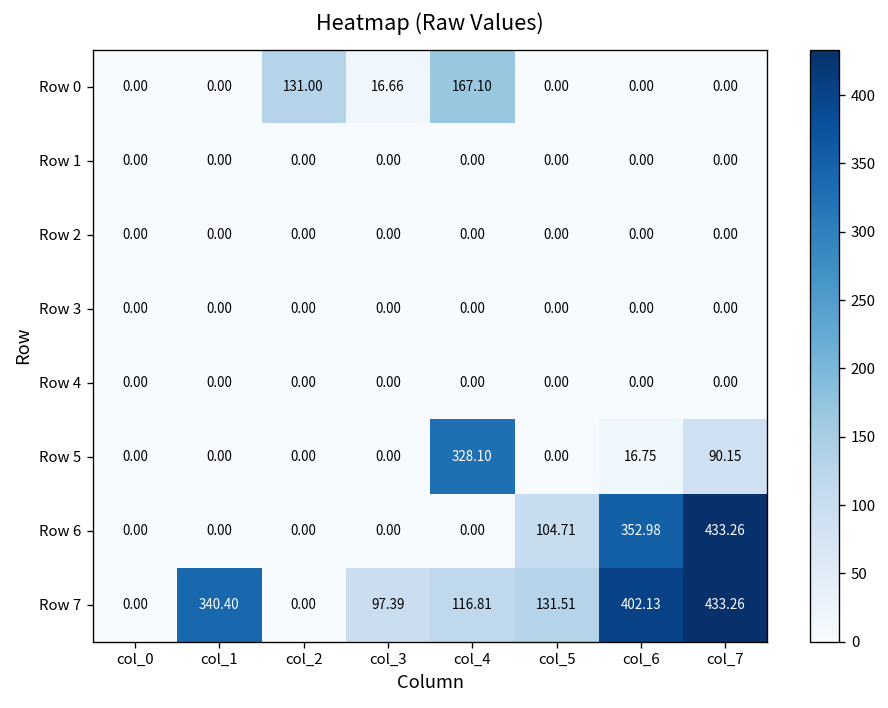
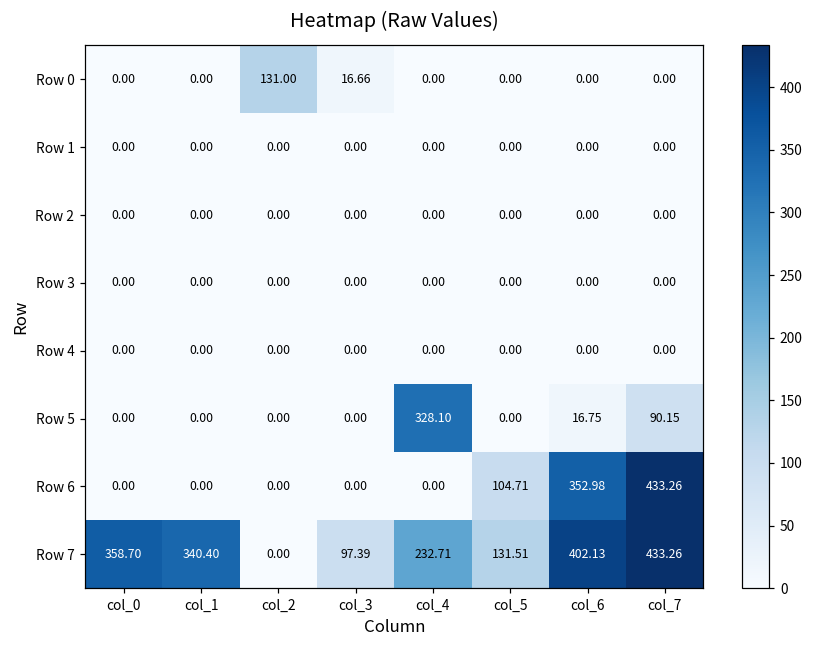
  {
    "Row 0": {
      "col_0": 0.00,
      "col_1": 0.00,
      "col_2": 131.00,
      "col_3": 16.66,
-     "col_4": 167.10,
+     "col_4": 0.00,
      "col_5": 0.00,
      "col_6": 0.00,
      "col_7": 0.00
    },
    "Row 1": {
      "col_0": 0.00,
      "col_1": 0.00,
      "col_2": 0.00,
      "col_3": 0.00,
      "col_4": 0.00,
      "col_5": 0.00,
      "col_6": 0.00,
      "col_7": 0.00
    },
    "Row 2": {
      "col_0": 0.00,
      "col_1": 0.00,
      "col_2": 0.00,
      "col_3": 0.00,
      "col_4": 0.00,
      "col_5": 0.00,
      "col_6": 0.00,
      "col_7": 0.00
    },
    "Row 3": {
      "col_0": 0.00,
      "col_1": 0.00,
      "col_2": 0.00,
      "col_3": 0.00,
      "col_4": 0.00,
      "col_5": 0.00,
      "col_6": 0.00,
      "col_7": 0.00
    },
    "Row 4": {
      "col_0": 0.00,
      "col_1": 0.00,
      "col_2": 0.00,
      "col_3": 0.00,
      "col_4": 0.00,
      "col_5": 0.00,
      "col_6": 0.00,
      "col_7": 0.00
    },
    "Row 5": {
      "col_0": 0.00,
      "col_1": 0.00,
      "col_2": 0.00,
      "col_3": 0.00,
      "col_4": 328.10,
      "col_5": 0.00,
      "col_6": 16.75,
      "col_7": 90.15
    },
    "Row 6": {
      "col_0": 0.00,
      "col_1": 0.00,
      "col_2": 0.00,
      "col_3": 0.00,
      "col_4": 0.00,
      "col_5": 104.71,
      "col_6": 352.98,
      "col_7": 433.26
    },
    "Row 7": {
-     "col_0": 0.00,
+     "col_0": 358.70,
      "col_1": 340.40,
      "col_2": 0.00,
      "col_3": 97.39,
-     "col_4": 116.81,
+     "col_4": 232.71,
      "col_5": 131.51,
      "col_6": 402.13,
      "col_7": 433.26
    }
  }
